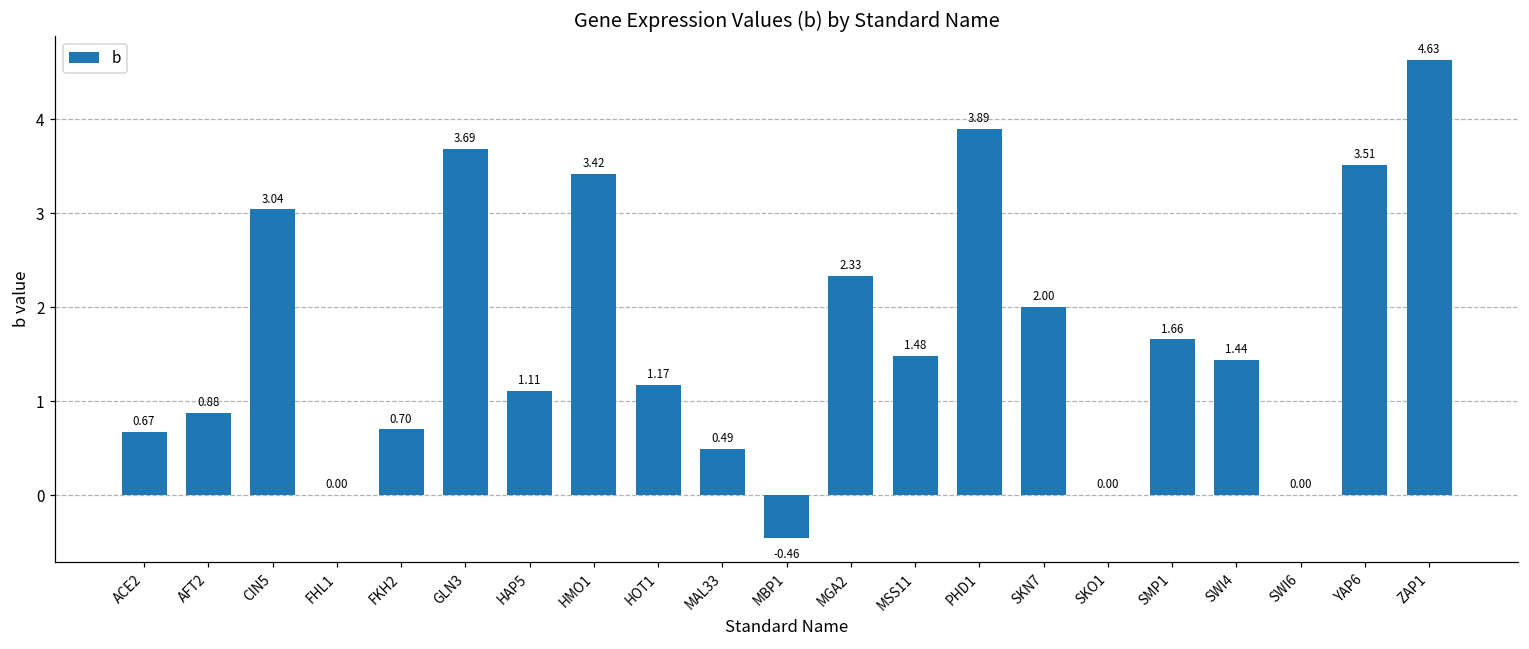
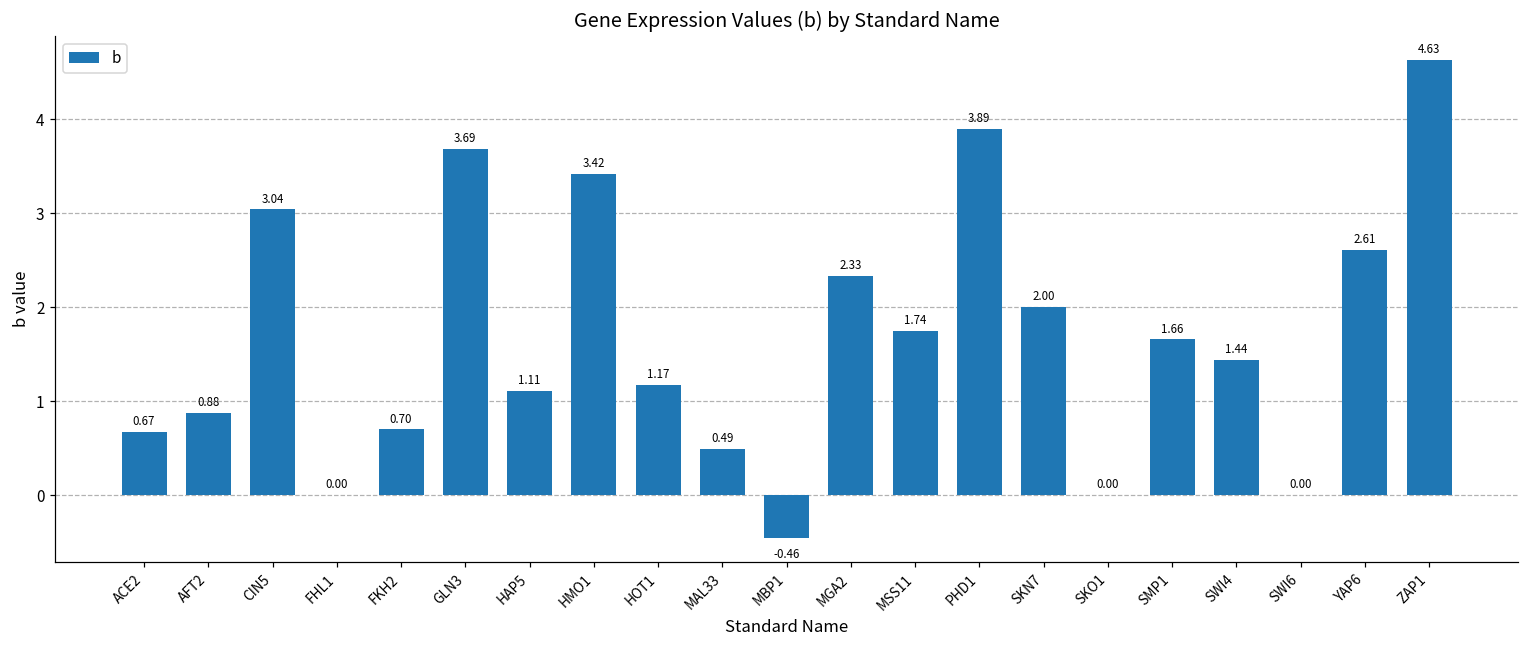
  {
    "ACE2": 0.67,
    "AFT2": 0.88,
    "CIN5": 3.04,
    "FHL1": 0.00,
    "FKH2": 0.70,
    "GLN3": 3.69,
    "HAP5": 1.11,
    "HMO1": 3.42,
    "HOT1": 1.17,
    "MAL33": 0.49,
    "MBP1": -0.46,
    "MGA2": 2.33,
-   "MSS11": 1.48,
+   "MSS11": 1.74,
    "PHD1": 3.89,
    "SKN7": 2.00,
    "SKO1": 0.00,
    "SMP1": 1.66,
    "SWI4": 1.44,
    "SWI6": 0.00,
-   "YAP6": 3.51,
+   "YAP6": 2.61,
    "ZAP1": 4.63
  }
